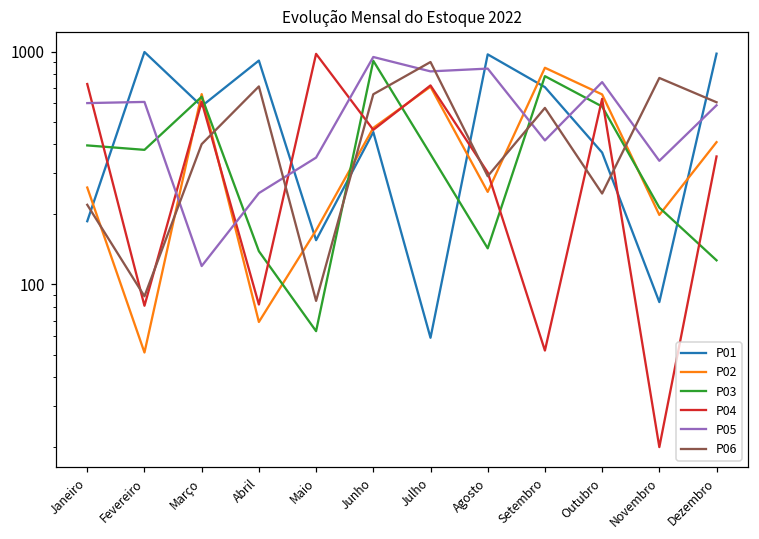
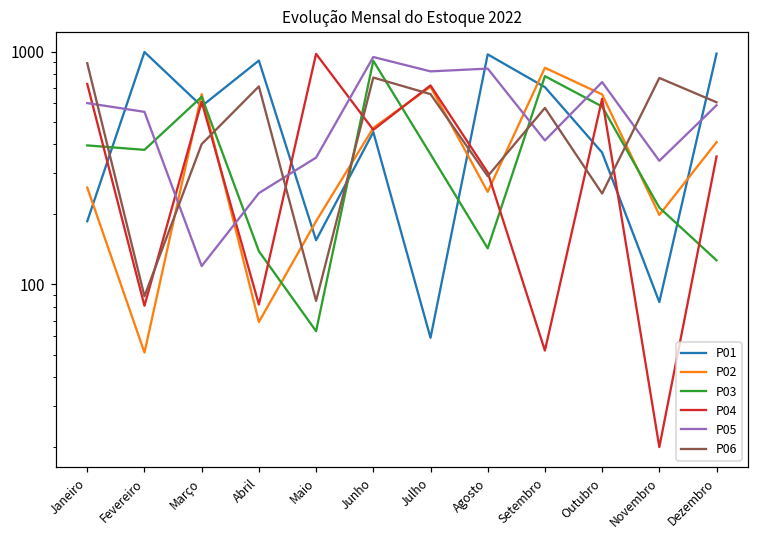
  {
    "P01": {
      "Janeiro": 190,
      "Fevereiro": 1000,
      "Março": 580,
      "Abril": 920,
      "Maio": 160,
      "Julho": 59,
      "Agosto": 1000,
      "Setembro": 710,
      "Outubro": 370,
      "Novembro": 84,
      "Dezembro": 1000
    },
    "P02": {
      "Janeiro": 260,
      "Fevereiro": 51,
      "Abril": 69,
-     "Maio": 170,
+     "Maio": 190,
      "Agosto": 250,
      "Setembro": 850,
      "Outubro": 660,
      "Novembro": 200,
      "Dezembro": 410
    },
    "P03": {
      "Janeiro": 400,
      "Fevereiro": 380,
      "Abril": 140,
      "Maio": 63,
      "Junho": 920,
      "Julho": 360,
      "Agosto": 140,
      "Setembro": 790,
      "Outubro": 580,
      "Novembro": 210,
      "Dezembro": 130
    },
    "P04": {
      "Janeiro": 730,
      "Fevereiro": 81,
      "Março": 610,
      "Abril": 82,
      "Maio": 1000,
      "Agosto": 300,
      "Setembro": 52,
      "Outubro": 630,
      "Novembro": 20,
      "Dezembro": 360
    },
    "P05": {
      "Janeiro": 600,
-     "Fevereiro": 610,
+     "Fevereiro": 550,
      "Março": 120,
      "Abril": 250,
      "Maio": 350,
      "Junho": 1000,
      "Julho": 820,
      "Agosto": 850,
      "Setembro": 420,
      "Outubro": 740,
      "Novembro": 340,
      "Dezembro": 590
    },
    "P06": {
-     "Janeiro": 220,
+     "Janeiro": 890,
      "Fevereiro": 89,
      "Março": 400,
      "Abril": 710,
      "Maio": 85,
-     "Junho": 660,
-     "Julho": 900,
+     "Junho": 780,
+     "Julho": 660,
      "Agosto": 290,
      "Setembro": 570,
      "Outubro": 250,
      "Novembro": 770,
      "Dezembro": 610
    }
  }
